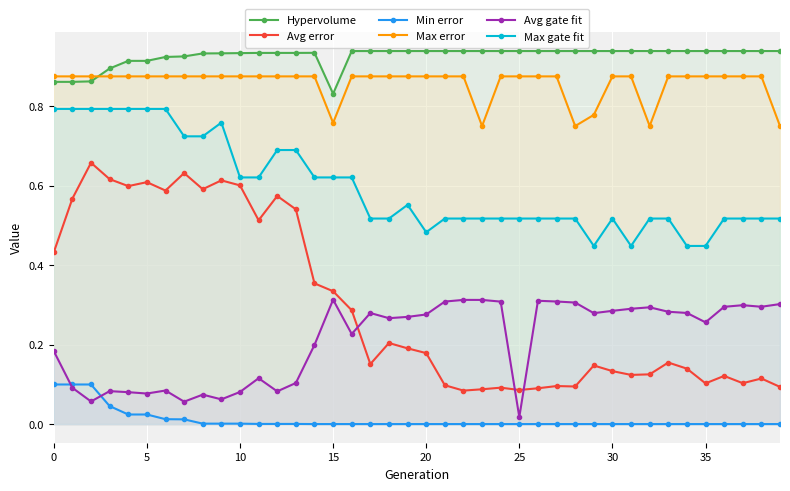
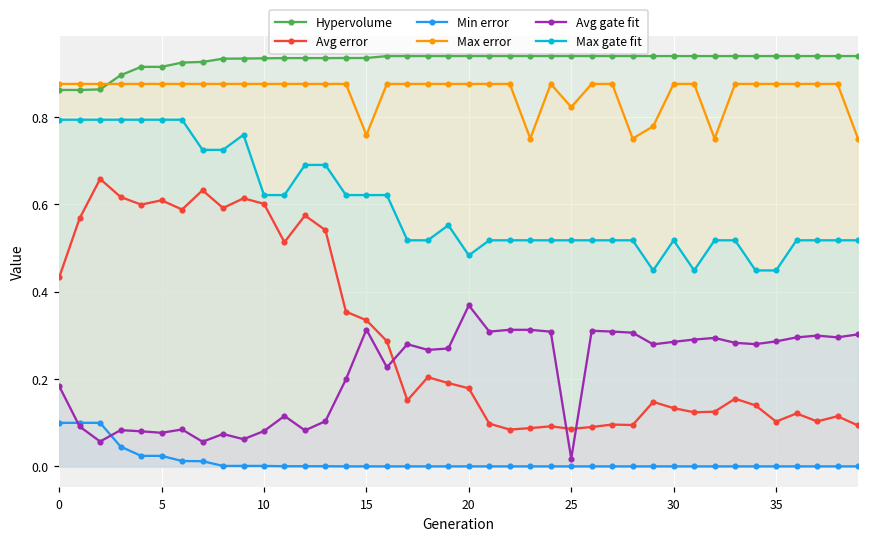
  {
    "Hypervolume": {
      "0": 0.86,
      "5": 0.91,
      "10": 0.93,
-     "15": 0.83,
+     "15": 0.93,
      "20": 0.94,
      "25": 0.94,
      "30": 0.94,
      "35": 0.94
    },
    "Avg error": {
      "0": 0.43,
      "5": 0.61,
      "10": 0.60,
      "15": 0.33,
      "20": 0.18,
      "25": 0.09,
      "30": 0.13,
      "35": 0.10
    },
    "Max error": {
      "0": 0.88,
      "5": 0.88,
      "10": 0.88,
      "15": 0.76,
      "20": 0.88,
-     "25": 0.88,
+     "25": 0.82,
      "30": 0.88,
      "35": 0.88
    },
    "Avg gate fit": {
      "0": 0.18,
      "5": 0.08,
      "10": 0.08,
      "15": 0.31,
-     "20": 0.28,
+     "20": 0.37,
      "25": 0.02,
      "30": 0.28,
-     "35": 0.26
+     "35": 0.29
    }
  }
